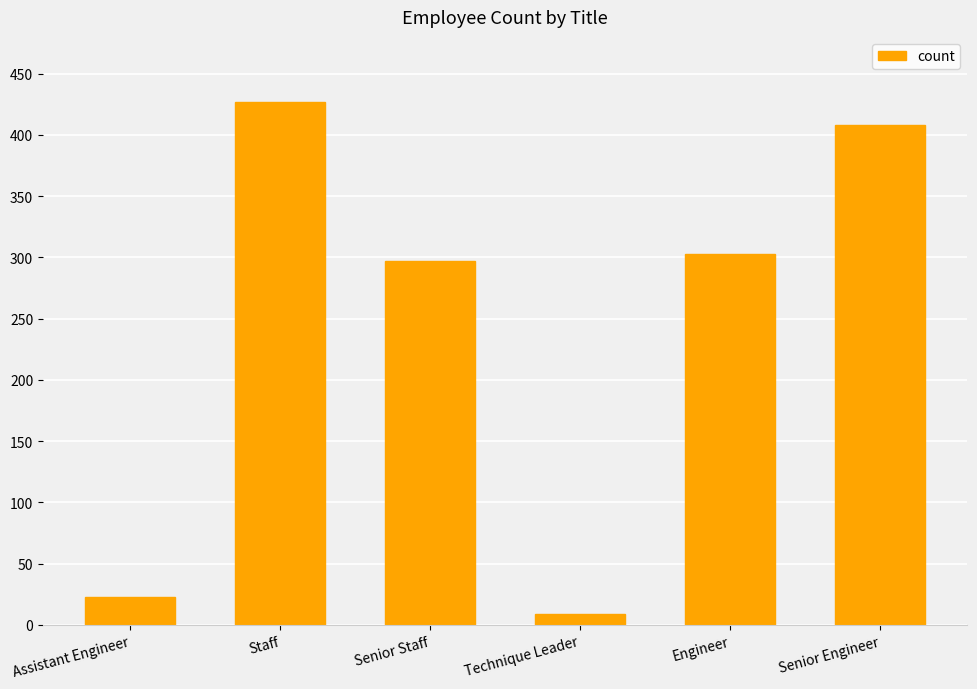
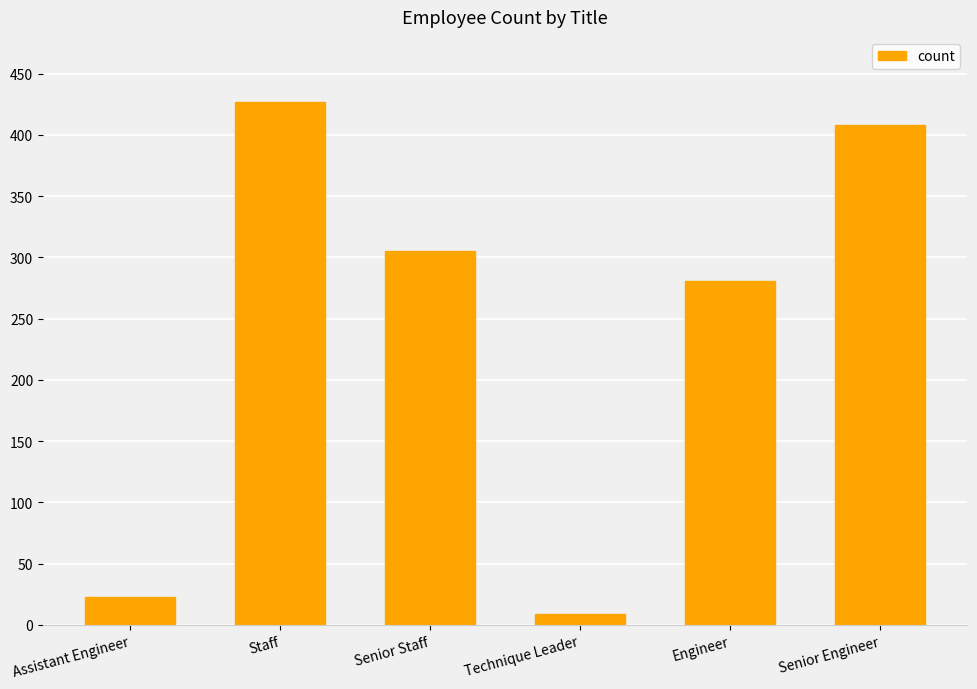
  {
    "Assistant Engineer": 23,
    "Staff": 427,
-   "Senior Staff": 297,
+   "Senior Staff": 305,
    "Technique Leader": 9,
-   "Engineer": 303,
+   "Engineer": 281,
    "Senior Engineer": 408
  }
